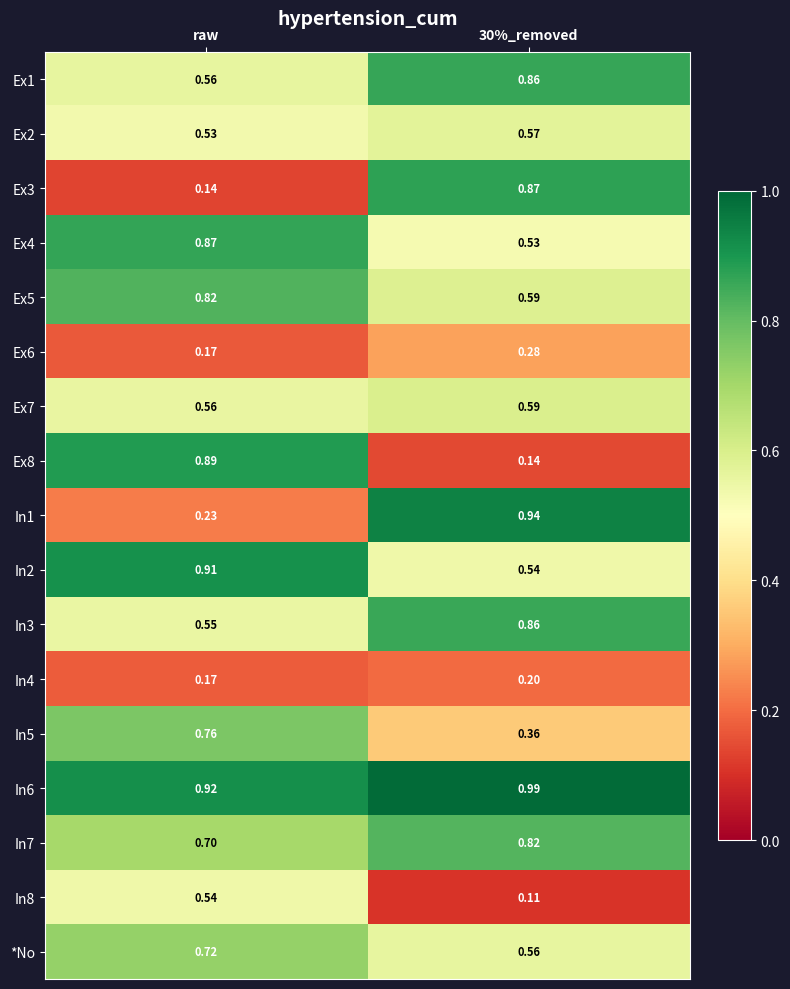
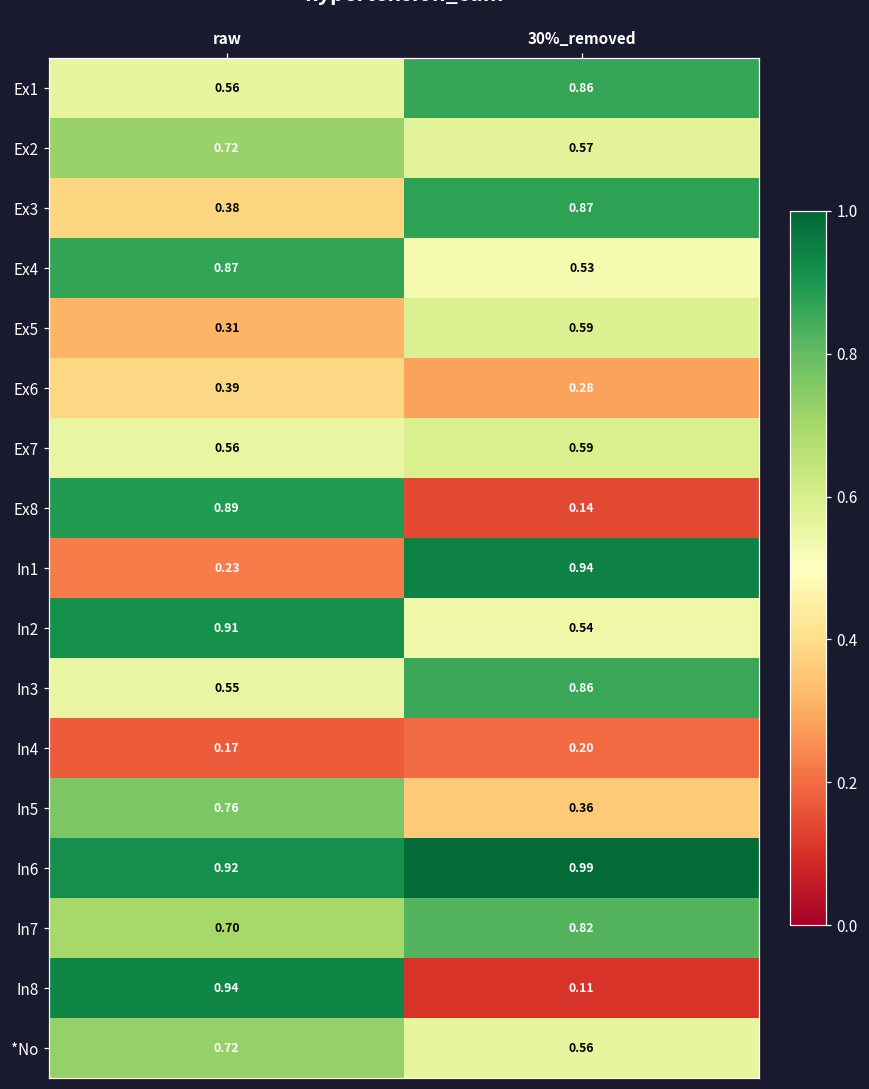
  {
    "Ex1": {
      "raw": 0.56,
      "30%_removed": 0.86
    },
    "Ex2": {
-     "raw": 0.53,
+     "raw": 0.72,
      "30%_removed": 0.57
    },
    "Ex3": {
-     "raw": 0.14,
+     "raw": 0.38,
      "30%_removed": 0.87
    },
    "Ex4": {
      "raw": 0.87,
      "30%_removed": 0.53
    },
    "Ex5": {
-     "raw": 0.82,
+     "raw": 0.31,
      "30%_removed": 0.59
    },
    "Ex6": {
-     "raw": 0.17,
+     "raw": 0.39,
      "30%_removed": 0.28
    },
    "Ex7": {
      "raw": 0.56,
      "30%_removed": 0.59
    },
    "Ex8": {
      "raw": 0.89,
      "30%_removed": 0.14
    },
    "In1": {
      "raw": 0.23,
      "30%_removed": 0.94
    },
    "In2": {
      "raw": 0.91,
      "30%_removed": 0.54
    },
    "In3": {
      "raw": 0.55,
      "30%_removed": 0.86
    },
    "In4": {
      "raw": 0.17,
      "30%_removed": 0.20
    },
    "In5": {
      "raw": 0.76,
      "30%_removed": 0.36
    },
    "In6": {
      "raw": 0.92,
      "30%_removed": 0.99
    },
    "In7": {
      "raw": 0.70,
      "30%_removed": 0.82
    },
    "In8": {
-     "raw": 0.54,
+     "raw": 0.94,
      "30%_removed": 0.11
    },
    "*No": {
      "raw": 0.72,
      "30%_removed": 0.56
    }
  }
